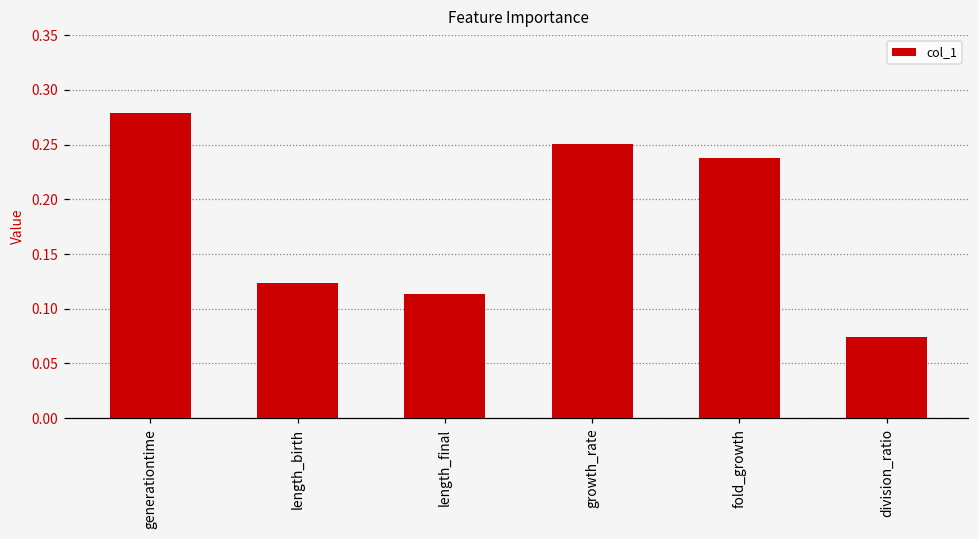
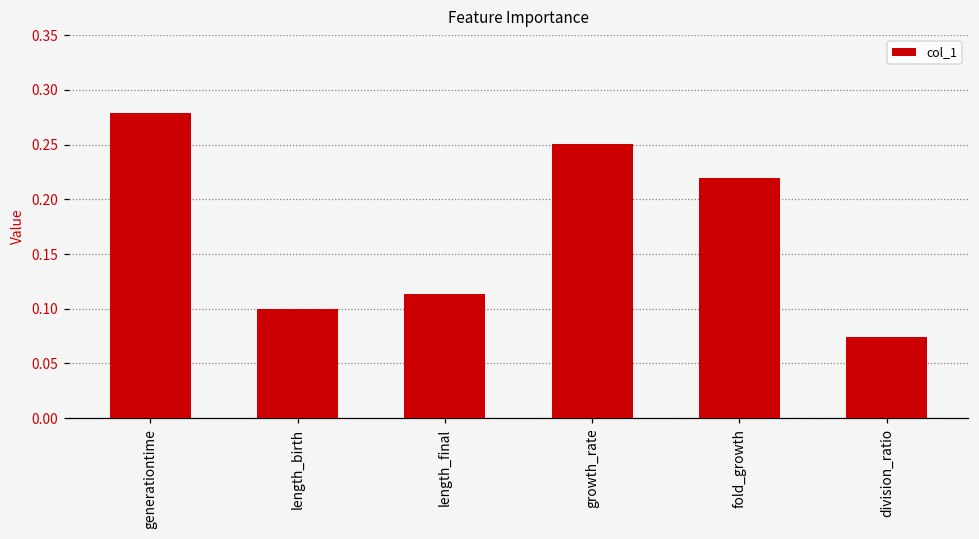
  {
    "generationtime": 0.28,
-   "length_birth": 0.12,
+   "length_birth": 0.10,
    "length_final": 0.11,
    "growth_rate": 0.25,
-   "fold_growth": 0.24,
+   "fold_growth": 0.22,
    "division_ratio": 0.07
  }
